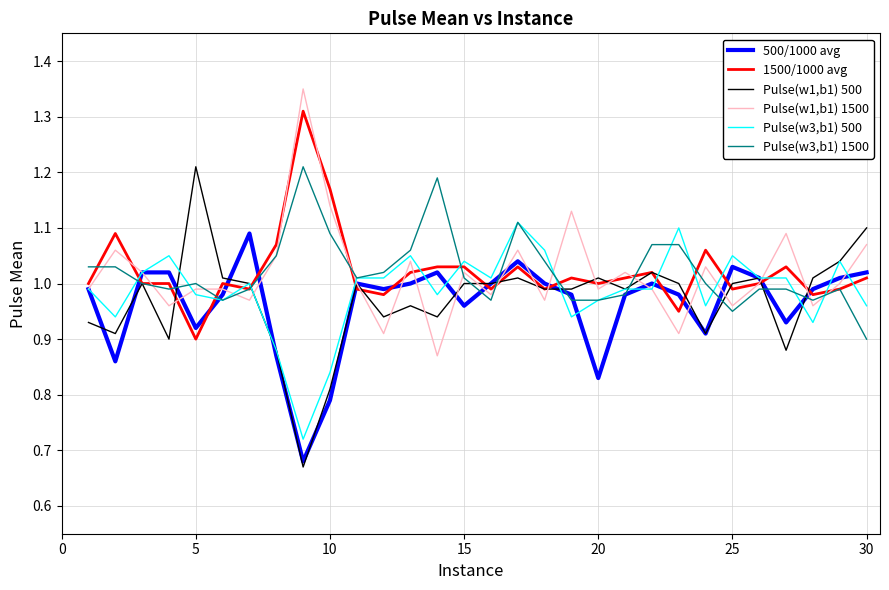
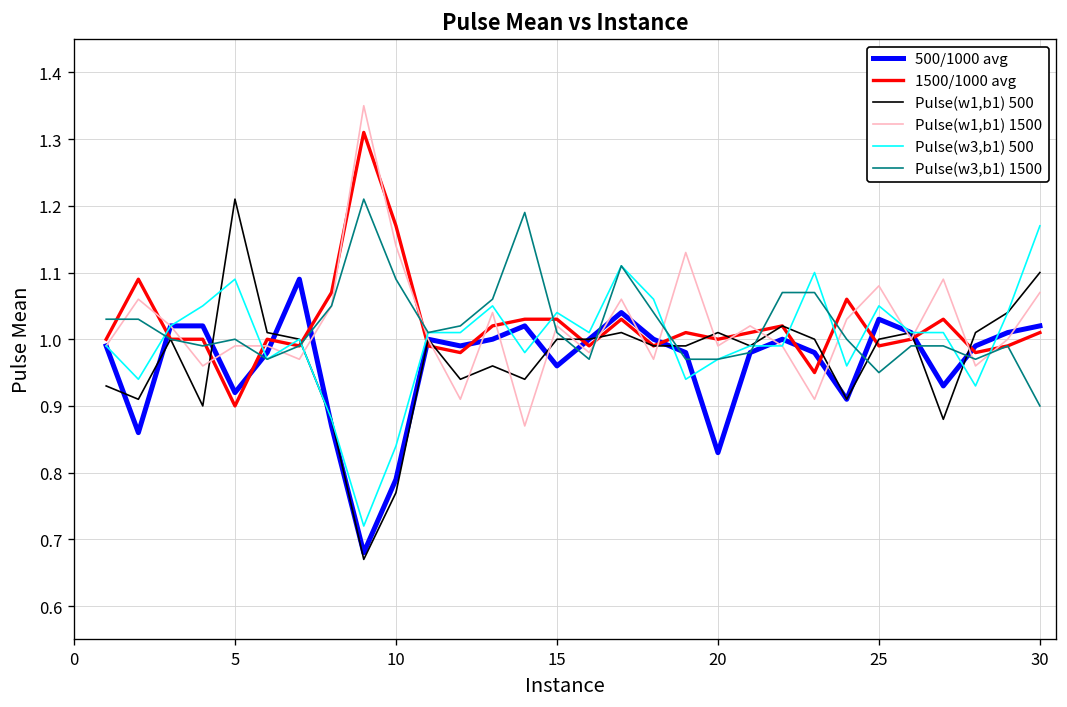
  {
    "500/1000 avg": {
      "5": 0.92,
      "10": 0.79,
      "15": 0.96,
      "20": 0.83,
      "25": 1.03,
      "30": 1.02
    },
    "1500/1000 avg": {
      "5": 0.90,
      "10": 1.17,
      "15": 1.03,
      "20": 1.00,
      "25": 0.99,
      "30": 1.01
    },
    "Pulse(w1,b1) 500": {
      "5": 1.21,
-     "10": 0.81,
+     "10": 0.77,
      "15": 1.00,
      "20": 1.01,
      "25": 1.00,
      "30": 1.10
    },
    "Pulse(w1,b1) 1500": {
      "5": 0.99,
      "10": 1.14,
      "15": 1.02,
      "20": 0.99,
-     "25": 0.96,
+     "25": 1.08,
      "30": 1.07
    },
    "Pulse(w3,b1) 500": {
-     "5": 0.98,
+     "5": 1.09,
      "10": 0.84,
      "15": 1.04,
      "25": 1.05,
-     "30": 0.96
+     "30": 1.17
    },
    "Pulse(w3,b1) 1500": {
      "5": 1.00,
      "10": 1.09,
      "15": 1.01,
      "25": 0.95,
      "30": 0.90
    }
  }
